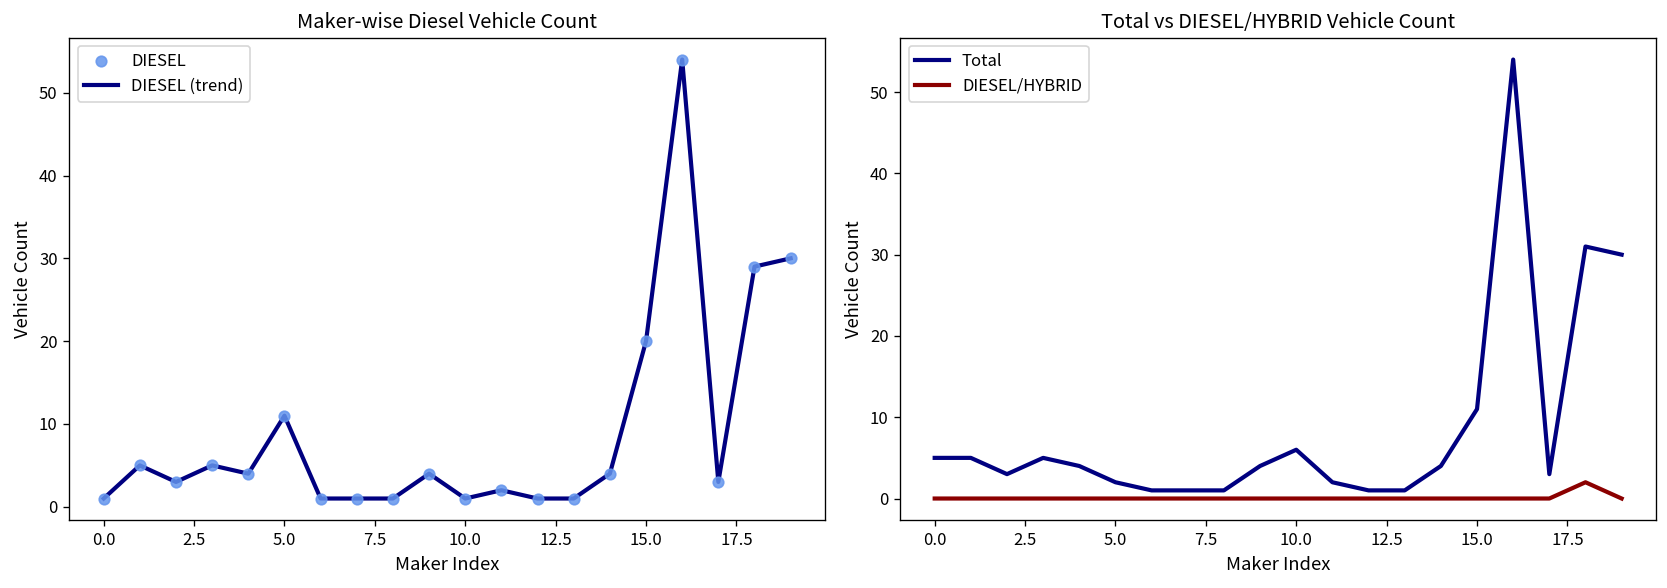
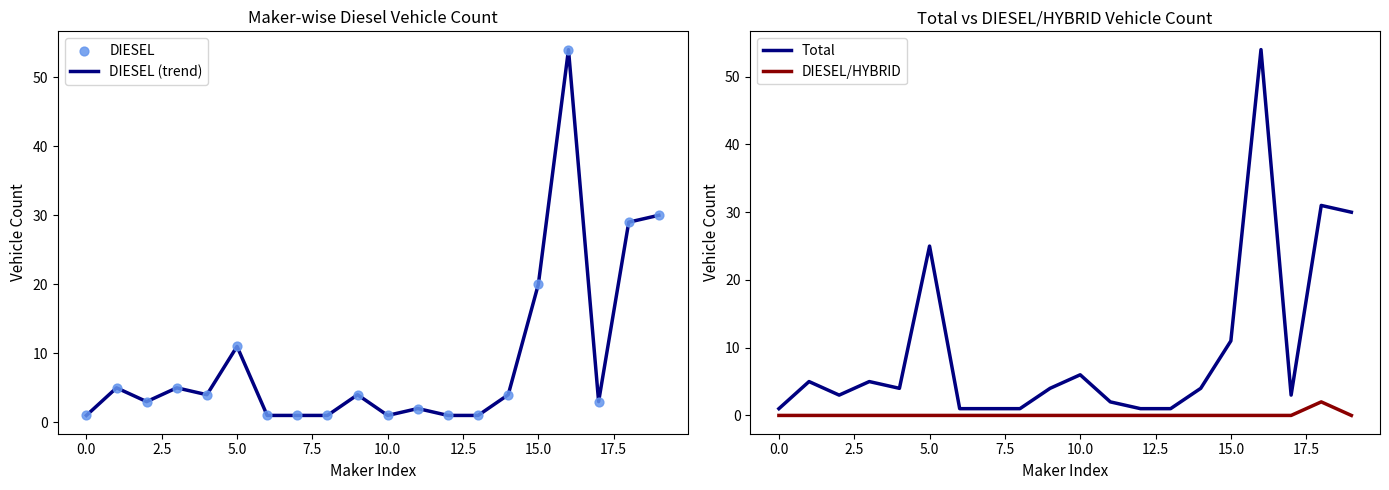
  {
    "Maker-wise Diesel Vehicle Count": {
      "0.0": 1,
      "5.0": 11,
      "10.0": 1,
      "15.0": 20
    },
    "Total vs DIESEL/HYBRID Vehicle Count": {
      "Total": {
-       "0.0": 5,
-       "5.0": 2,
+       "0.0": 1,
+       "5.0": 25,
        "10.0": 6,
        "15.0": 11
      },
      "DIESEL/HYBRID": {
        "0.0": 0,
        "5.0": 0,
        "10.0": 0,
        "15.0": 0
      }
    }
  }
